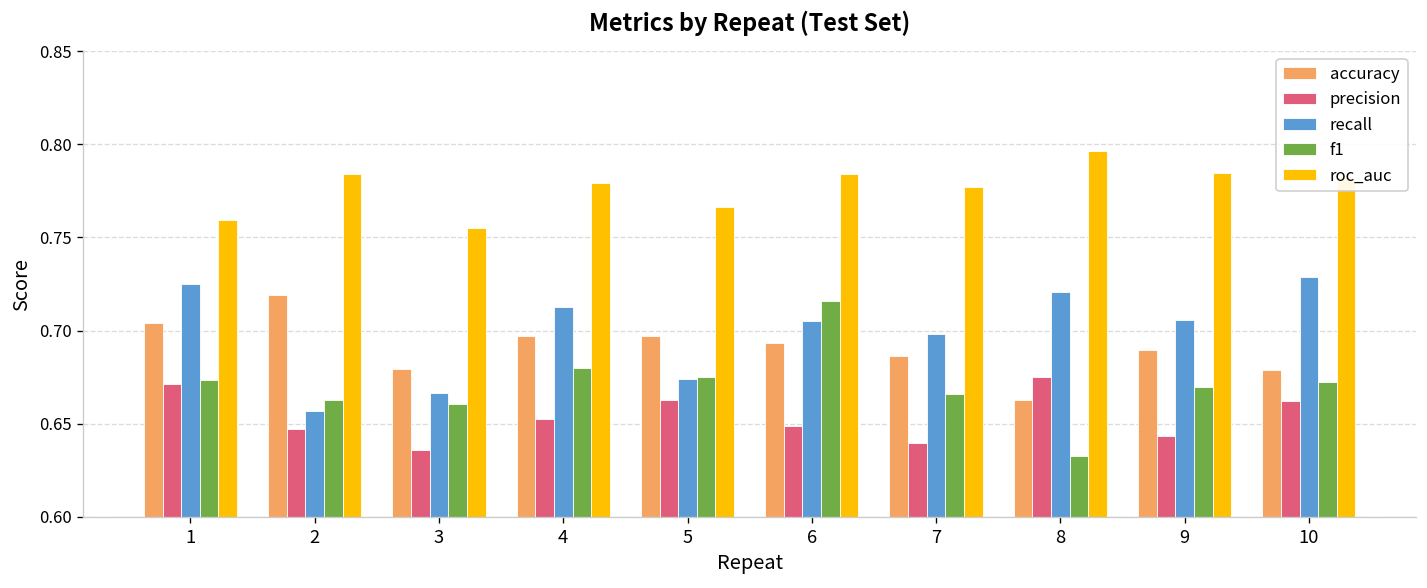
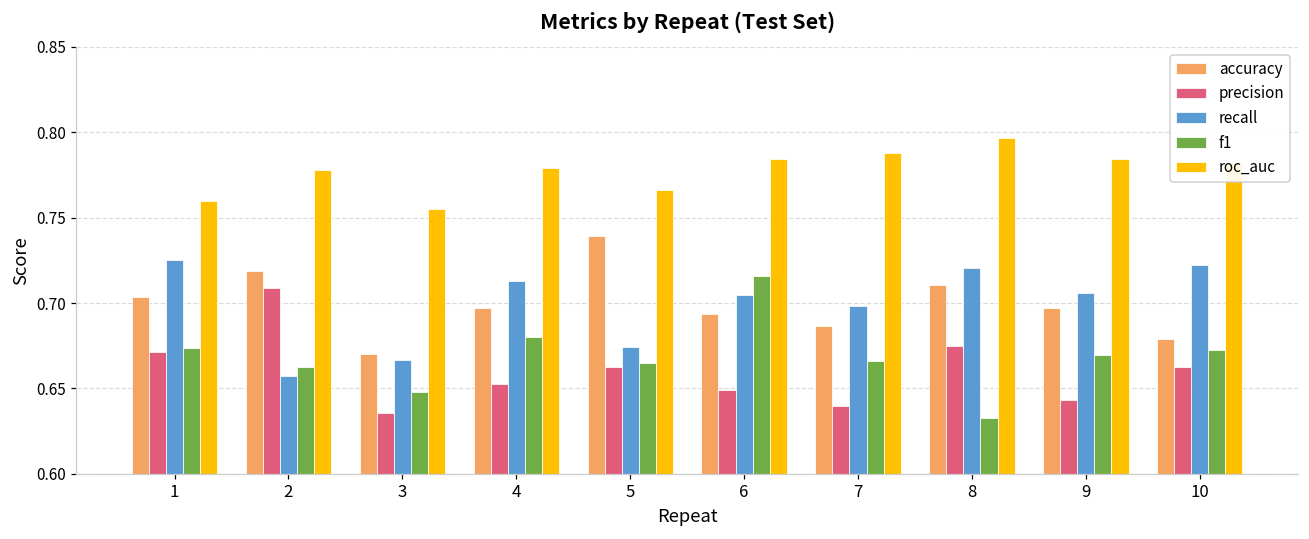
  {
    "accuracy": {
      "1": 0.704,
      "2": 0.719,
-     "3": 0.679,
+     "3": 0.670,
      "4": 0.697,
-     "5": 0.697,
+     "5": 0.739,
      "6": 0.694,
      "7": 0.687,
-     "8": 0.663,
-     "9": 0.690,
+     "8": 0.711,
+     "9": 0.697,
      "10": 0.679
    },
    "precision": {
      "1": 0.671,
-     "2": 0.647,
+     "2": 0.709,
      "3": 0.636,
      "4": 0.653,
      "5": 0.663,
      "6": 0.649,
      "7": 0.640,
      "8": 0.675,
      "9": 0.643,
      "10": 0.662
    },
    "recall": {
      "1": 0.725,
      "2": 0.657,
      "3": 0.666,
      "4": 0.713,
      "5": 0.674,
      "6": 0.705,
      "7": 0.698,
      "8": 0.721,
      "9": 0.706,
-     "10": 0.729
+     "10": 0.722
    },
    "f1": {
      "1": 0.673,
      "2": 0.663,
-     "3": 0.661,
+     "3": 0.648,
      "4": 0.680,
-     "5": 0.675,
+     "5": 0.665,
      "6": 0.716,
      "7": 0.666,
      "8": 0.633,
      "9": 0.670,
      "10": 0.672
    },
    "roc_auc": {
      "1": 0.760,
-     "2": 0.784,
+     "2": 0.778,
      "3": 0.755,
      "4": 0.779,
      "5": 0.766,
      "6": 0.784,
-     "7": 0.777,
+     "7": 0.788,
      "8": 0.797,
      "9": 0.785
    }
  }
